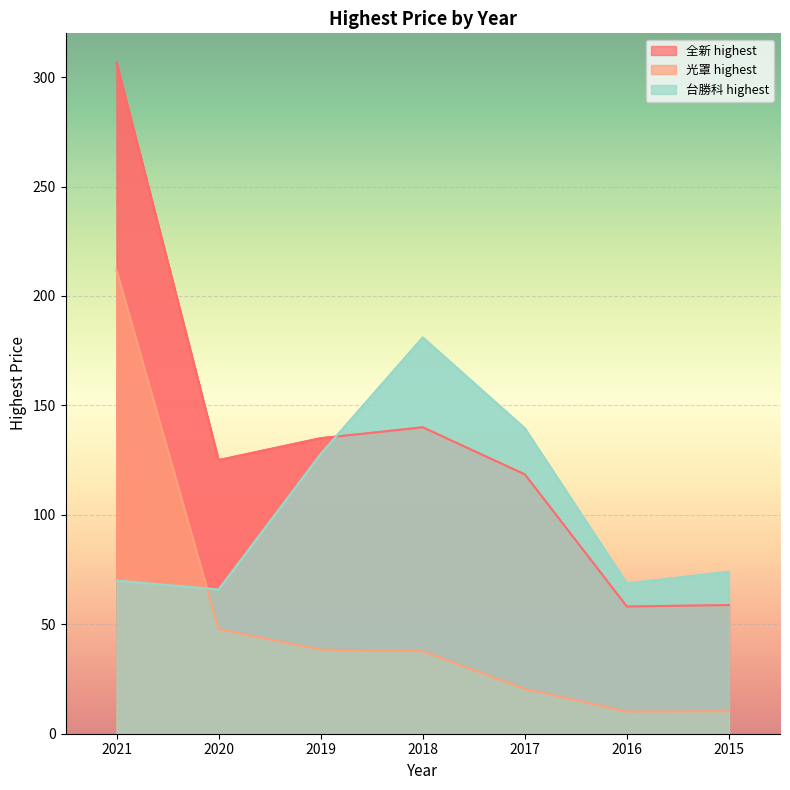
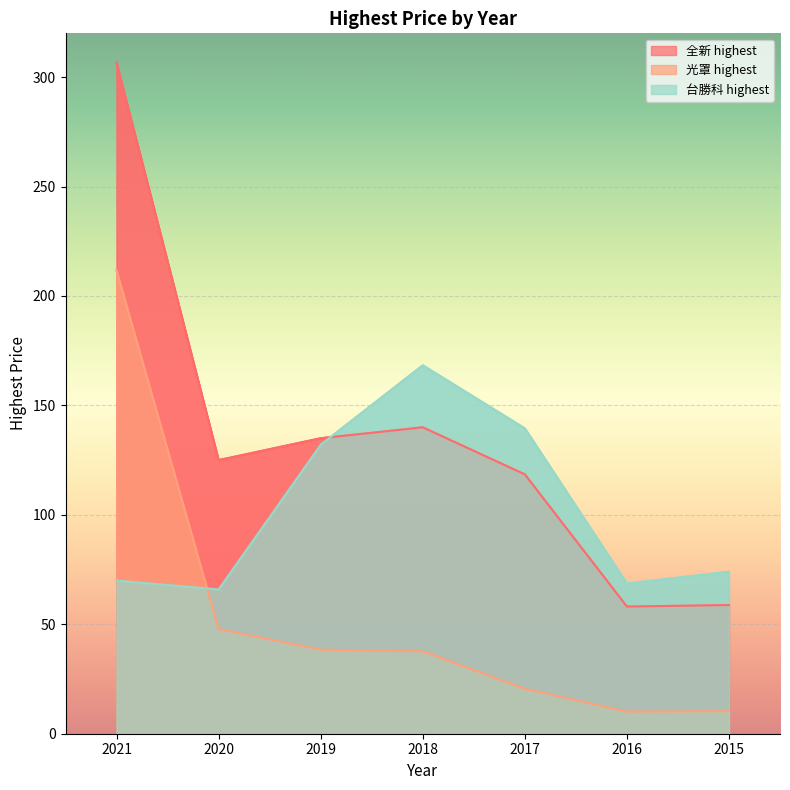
  {
    "台勝科 highest": {
      "2021": 70,
      "2020": 66,
-     "2019": 128,
-     "2018": 181,
+     "2019": 132,
+     "2018": 168,
      "2017": 140,
      "2016": 69,
      "2015": 74
    }
  }
